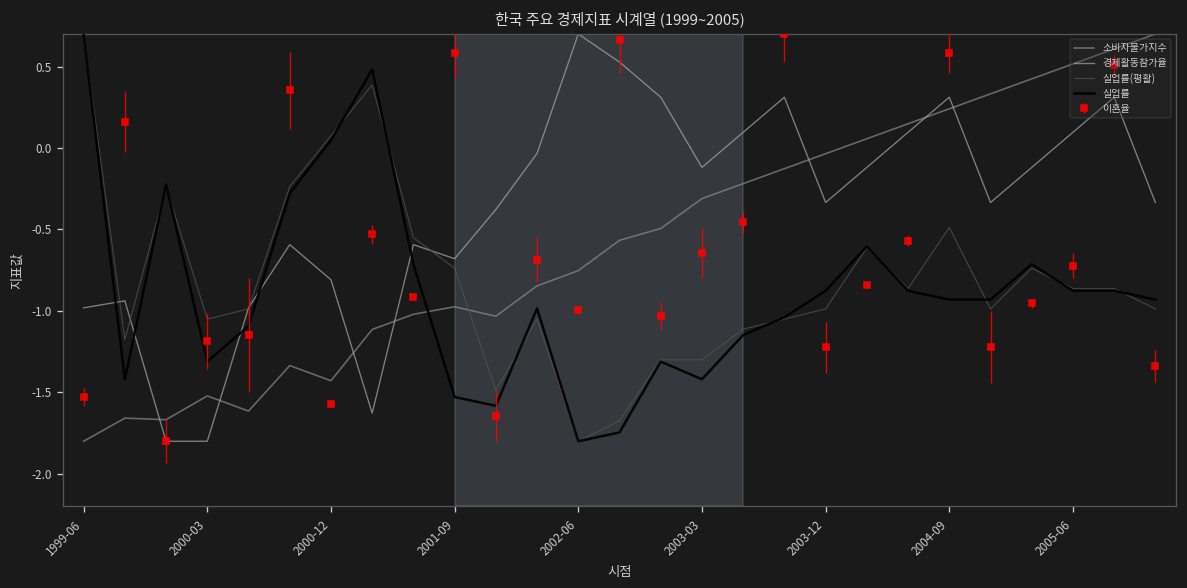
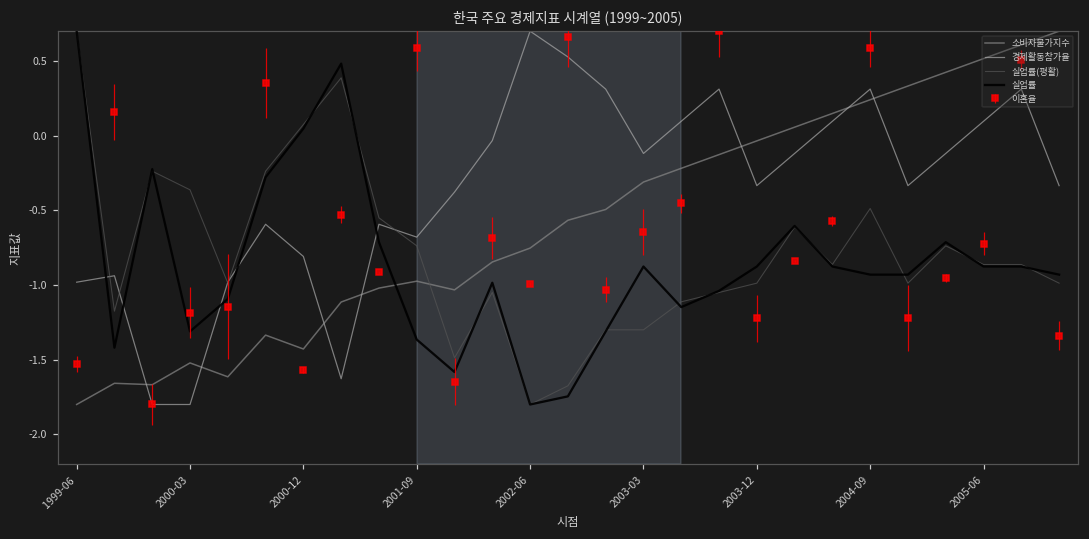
  {
    "실업률(평활)": {
-     "2000-03": -1.05,
+     "2000-03": -0.36,
      "2000-12": 0.07,
      "2001-09": -0.74,
      "2003-03": -1.30,
      "2003-12": -0.99,
      "2004-09": -0.49
    },
    "실업률": {
      "2000-03": -1.31,
      "2000-12": 0.05,
-     "2001-09": -1.53,
-     "2003-03": -1.42,
+     "2001-09": -1.37,
+     "2003-03": -0.88,
      "2003-12": -0.88,
      "2004-09": -0.93
    }
  }
